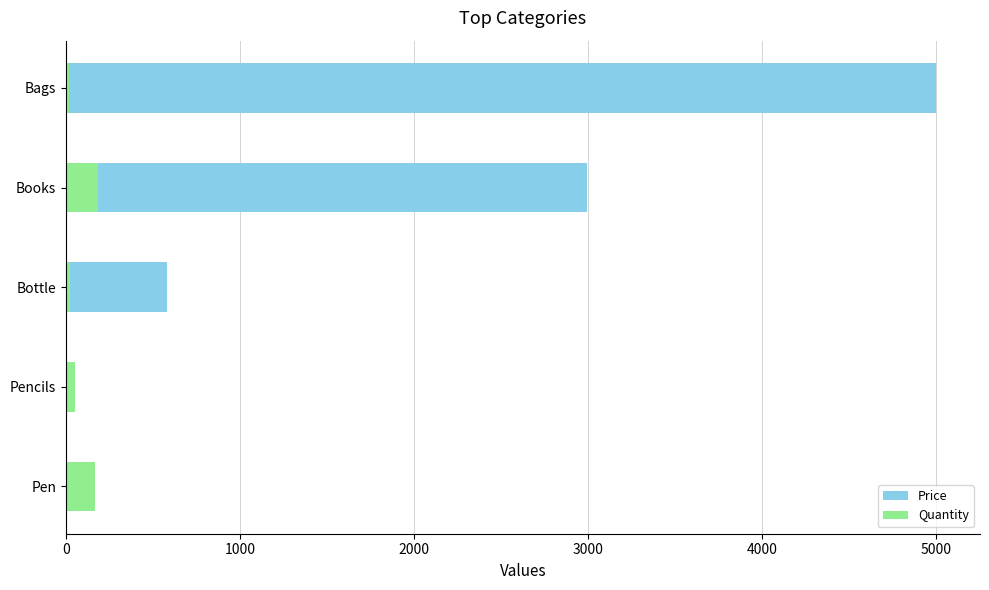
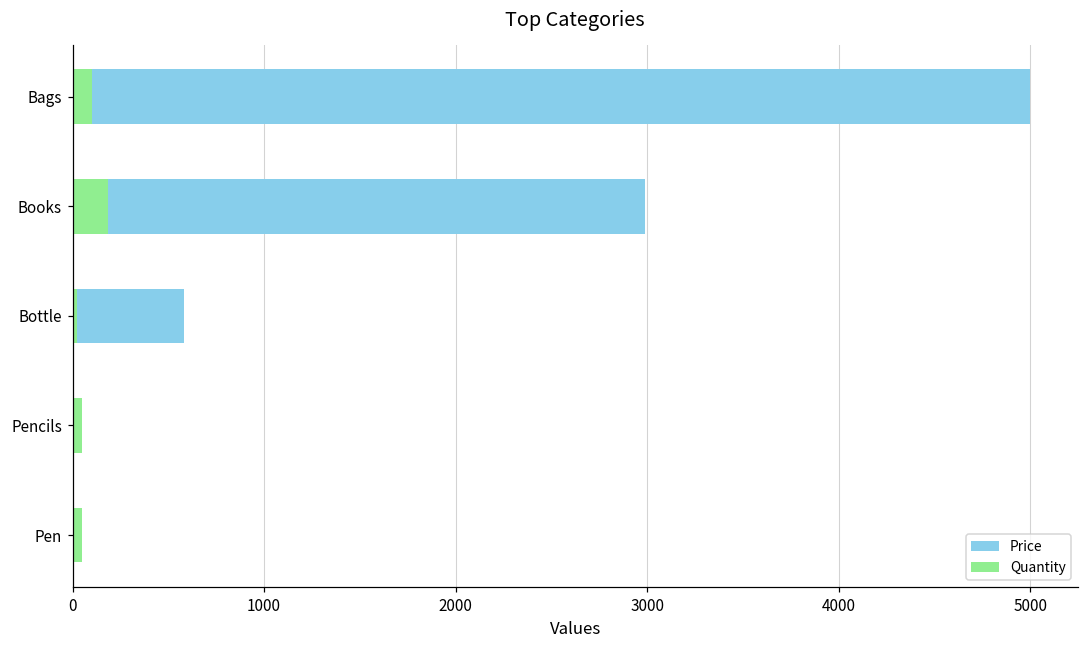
  {
    "Price": {
      "Bags": 5000,
      "Books": 2990,
      "Bottle": 580
    },
    "Quantity": {
-     "Bags": 20,
+     "Bags": 100,
      "Pencils": 50,
-     "Pen": 170
+     "Pen": 50
    }
  }
